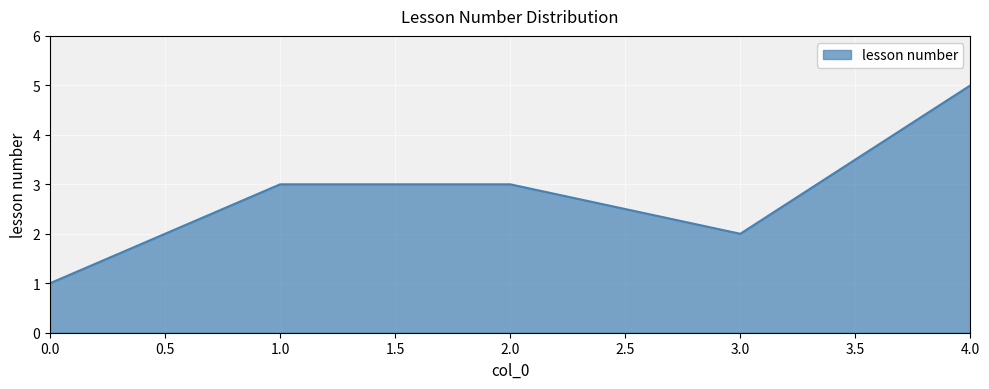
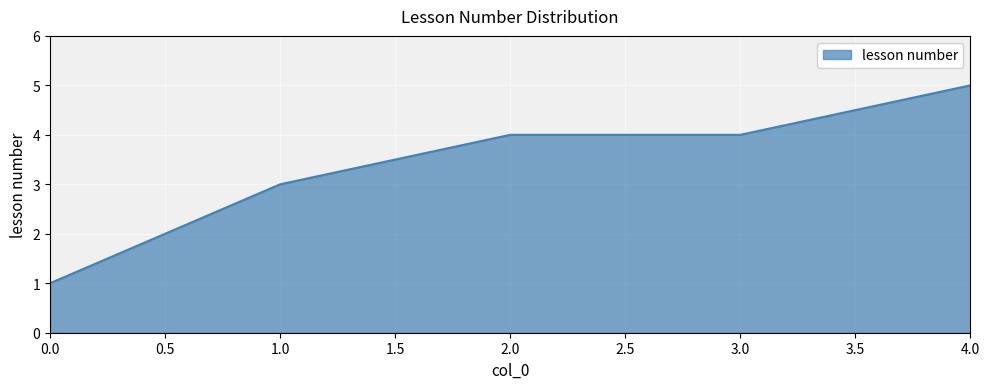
  {
    "0.0": 1,
    "1.0": 3,
-   "2.0": 3,
-   "3.0": 2,
+   "2.0": 4,
+   "3.0": 4,
    "4.0": 5
  }
